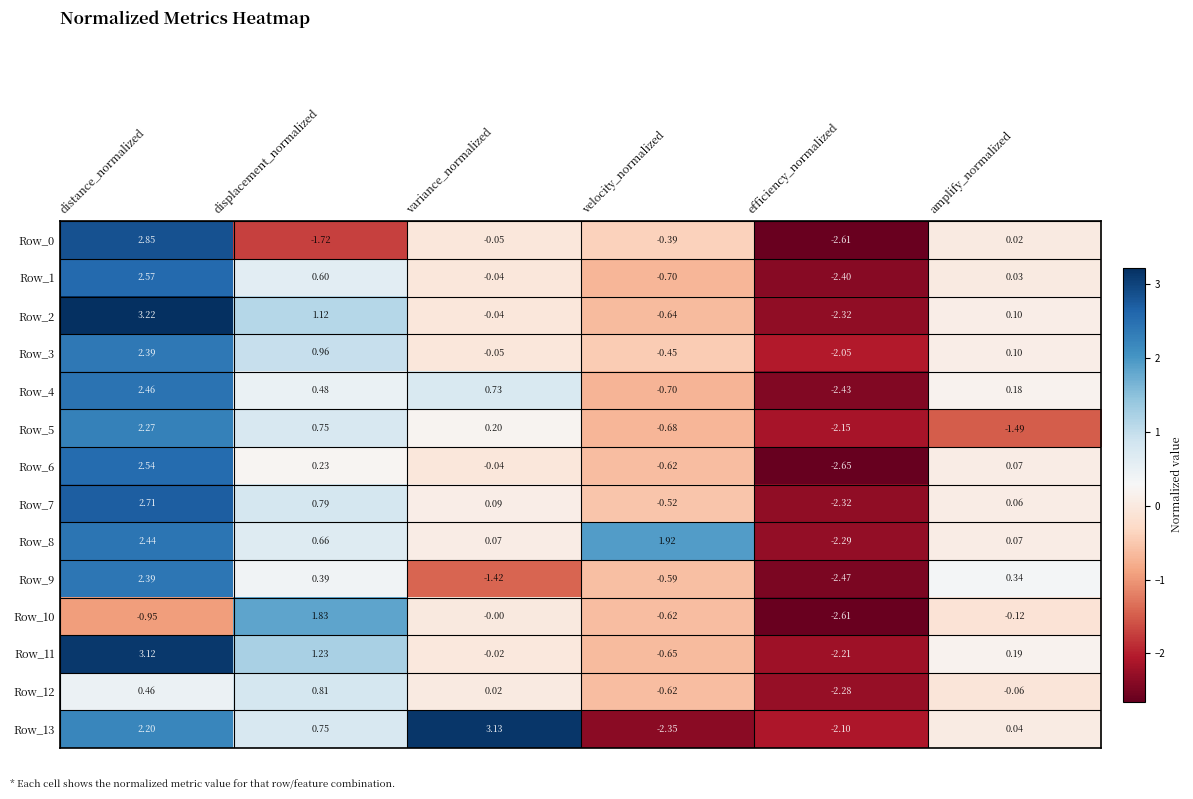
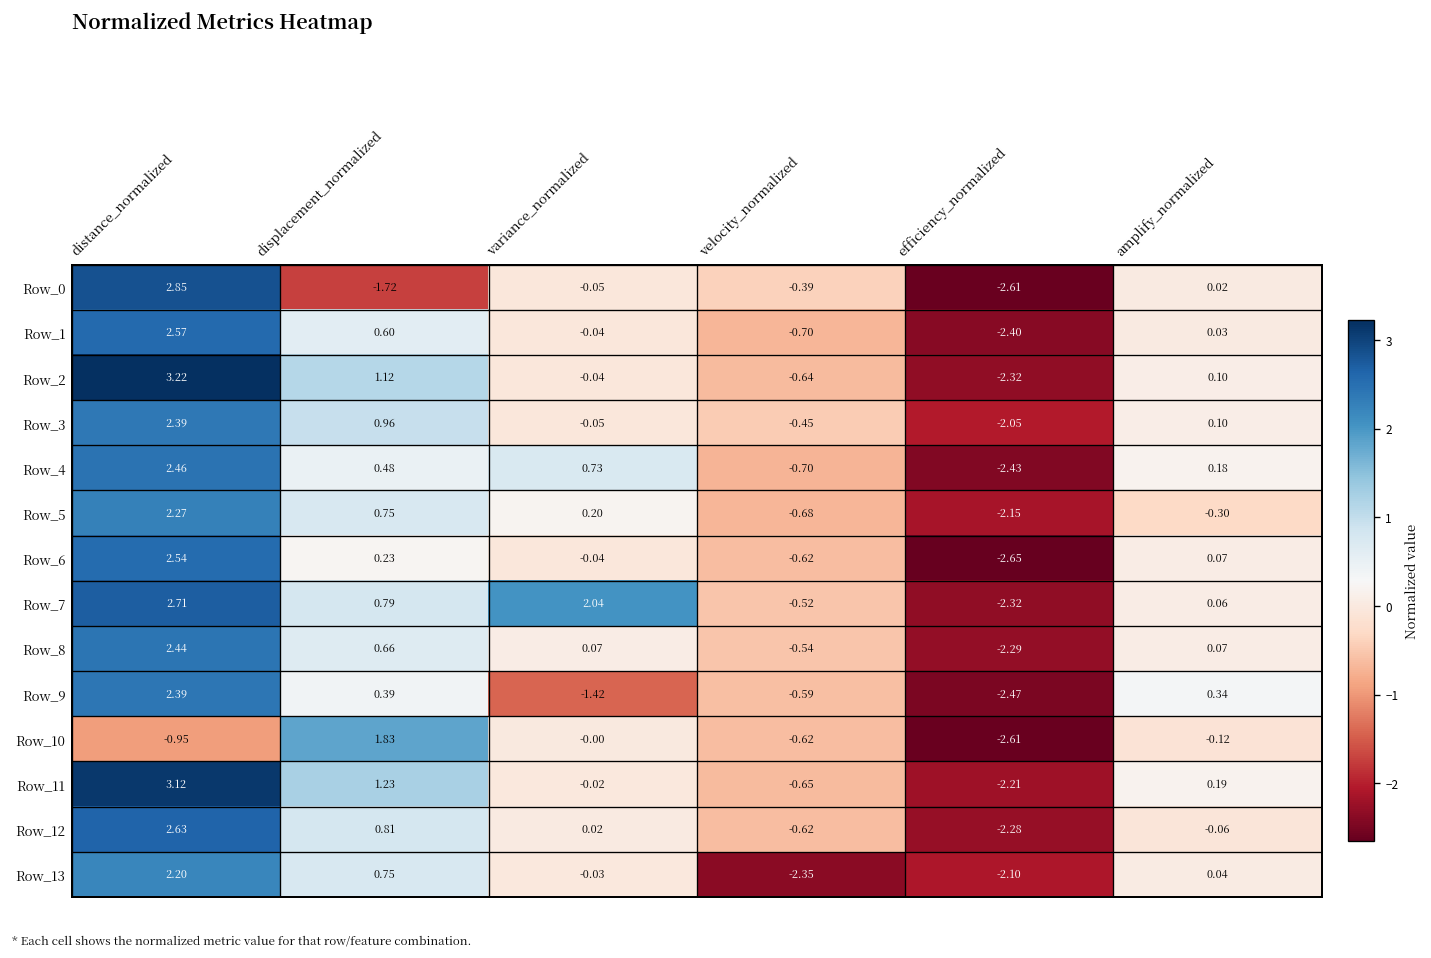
  {
    "Row_0": {
      "distance_normalized": 2.85,
      "displacement_normalized": -1.72,
      "variance_normalized": -0.05,
      "velocity_normalized": -0.39,
      "efficiency_normalized": -2.61,
      "amplify_normalized": 0.02
    },
    "Row_1": {
      "distance_normalized": 2.57,
      "displacement_normalized": 0.60,
      "variance_normalized": -0.04,
      "velocity_normalized": -0.70,
      "efficiency_normalized": -2.40,
      "amplify_normalized": 0.03
    },
    "Row_2": {
      "distance_normalized": 3.22,
      "displacement_normalized": 1.12,
      "variance_normalized": -0.04,
      "velocity_normalized": -0.64,
      "efficiency_normalized": -2.32,
      "amplify_normalized": 0.10
    },
    "Row_3": {
      "distance_normalized": 2.39,
      "displacement_normalized": 0.96,
      "variance_normalized": -0.05,
      "velocity_normalized": -0.45,
      "efficiency_normalized": -2.05,
      "amplify_normalized": 0.10
    },
    "Row_4": {
      "distance_normalized": 2.46,
      "displacement_normalized": 0.48,
      "variance_normalized": 0.73,
      "velocity_normalized": -0.70,
      "efficiency_normalized": -2.43,
      "amplify_normalized": 0.18
    },
    "Row_5": {
      "distance_normalized": 2.27,
      "displacement_normalized": 0.75,
      "variance_normalized": 0.20,
      "velocity_normalized": -0.68,
      "efficiency_normalized": -2.15,
-     "amplify_normalized": -1.49
+     "amplify_normalized": -0.30
    },
    "Row_6": {
      "distance_normalized": 2.54,
      "displacement_normalized": 0.23,
      "variance_normalized": -0.04,
      "velocity_normalized": -0.62,
      "efficiency_normalized": -2.65,
      "amplify_normalized": 0.07
    },
    "Row_7": {
      "distance_normalized": 2.71,
      "displacement_normalized": 0.79,
-     "variance_normalized": 0.09,
+     "variance_normalized": 2.04,
      "velocity_normalized": -0.52,
      "efficiency_normalized": -2.32,
      "amplify_normalized": 0.06
    },
    "Row_8": {
      "distance_normalized": 2.44,
      "displacement_normalized": 0.66,
      "variance_normalized": 0.07,
-     "velocity_normalized": 1.92,
+     "velocity_normalized": -0.54,
      "efficiency_normalized": -2.29,
      "amplify_normalized": 0.07
    },
    "Row_9": {
      "distance_normalized": 2.39,
      "displacement_normalized": 0.39,
      "variance_normalized": -1.42,
      "velocity_normalized": -0.59,
      "efficiency_normalized": -2.47,
      "amplify_normalized": 0.34
    },
    "Row_10": {
      "distance_normalized": -0.95,
      "displacement_normalized": 1.83,
      "variance_normalized": -0.00,
      "velocity_normalized": -0.62,
      "efficiency_normalized": -2.61,
      "amplify_normalized": -0.12
    },
    "Row_11": {
      "distance_normalized": 3.12,
      "displacement_normalized": 1.23,
      "variance_normalized": -0.02,
      "velocity_normalized": -0.65,
      "efficiency_normalized": -2.21,
      "amplify_normalized": 0.19
    },
    "Row_12": {
-     "distance_normalized": 0.46,
+     "distance_normalized": 2.63,
      "displacement_normalized": 0.81,
      "variance_normalized": 0.02,
      "velocity_normalized": -0.62,
      "efficiency_normalized": -2.28,
      "amplify_normalized": -0.06
    },
    "Row_13": {
      "distance_normalized": 2.20,
      "displacement_normalized": 0.75,
-     "variance_normalized": 3.13,
+     "variance_normalized": -0.03,
      "velocity_normalized": -2.35,
      "efficiency_normalized": -2.10,
      "amplify_normalized": 0.04
    }
  }
